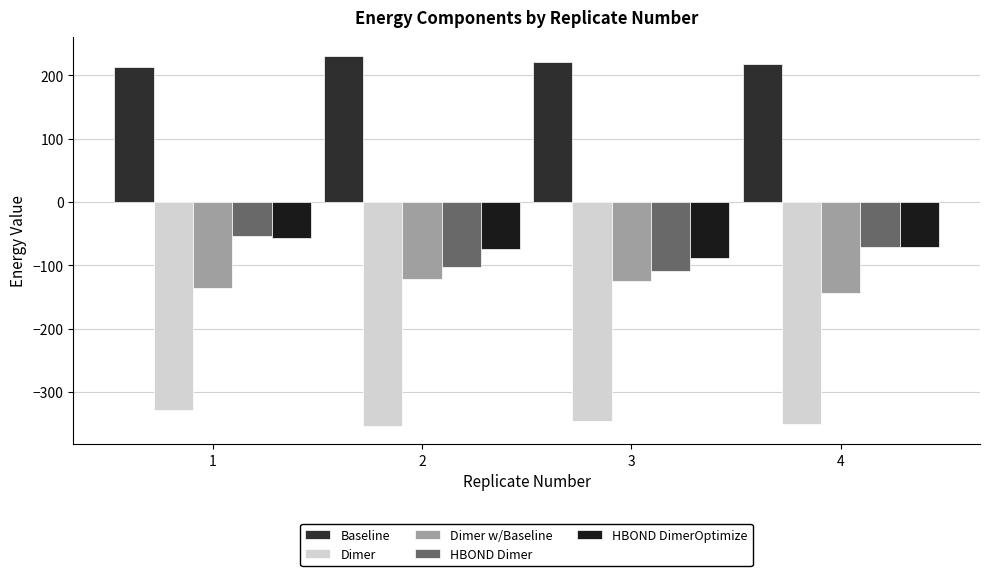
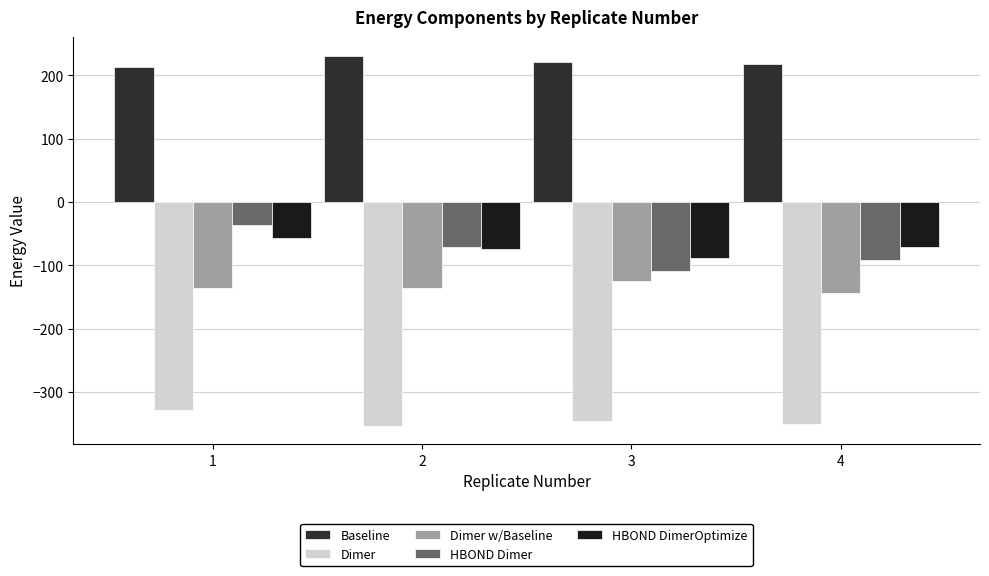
  {
    "Dimer": {
      "1": -330,
      "2": -350,
      "3": -350,
      "4": -350
    },
    "Dimer w/Baseline": {
      "1": -140,
-     "2": -120,
+     "2": -140,
      "3": -120,
      "4": -140
    },
    "HBOND Dimer": {
-     "1": -50,
-     "2": -100,
+     "1": -40,
+     "2": -70,
      "3": -110,
-     "4": -70
+     "4": -90
    }
  }
